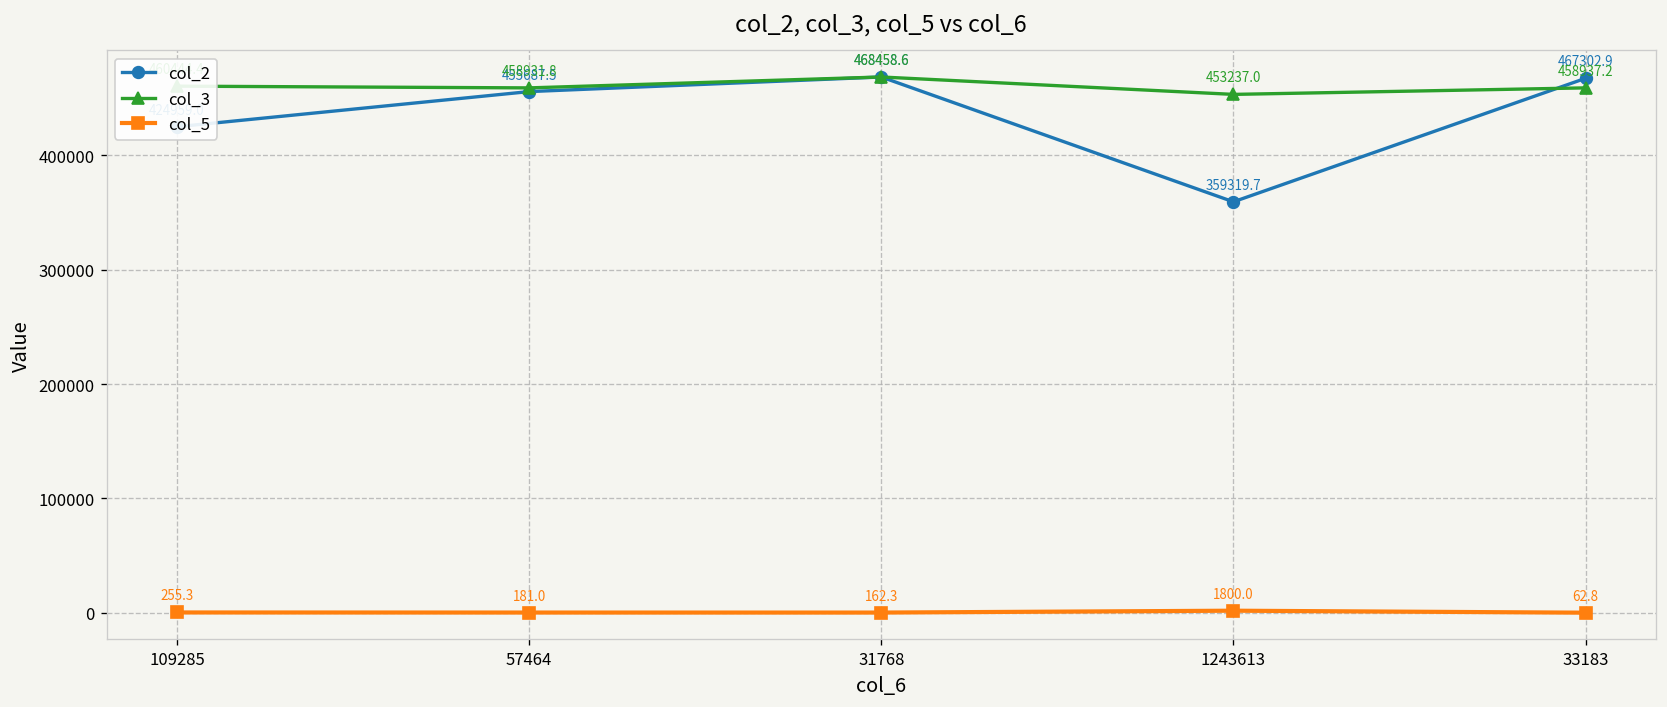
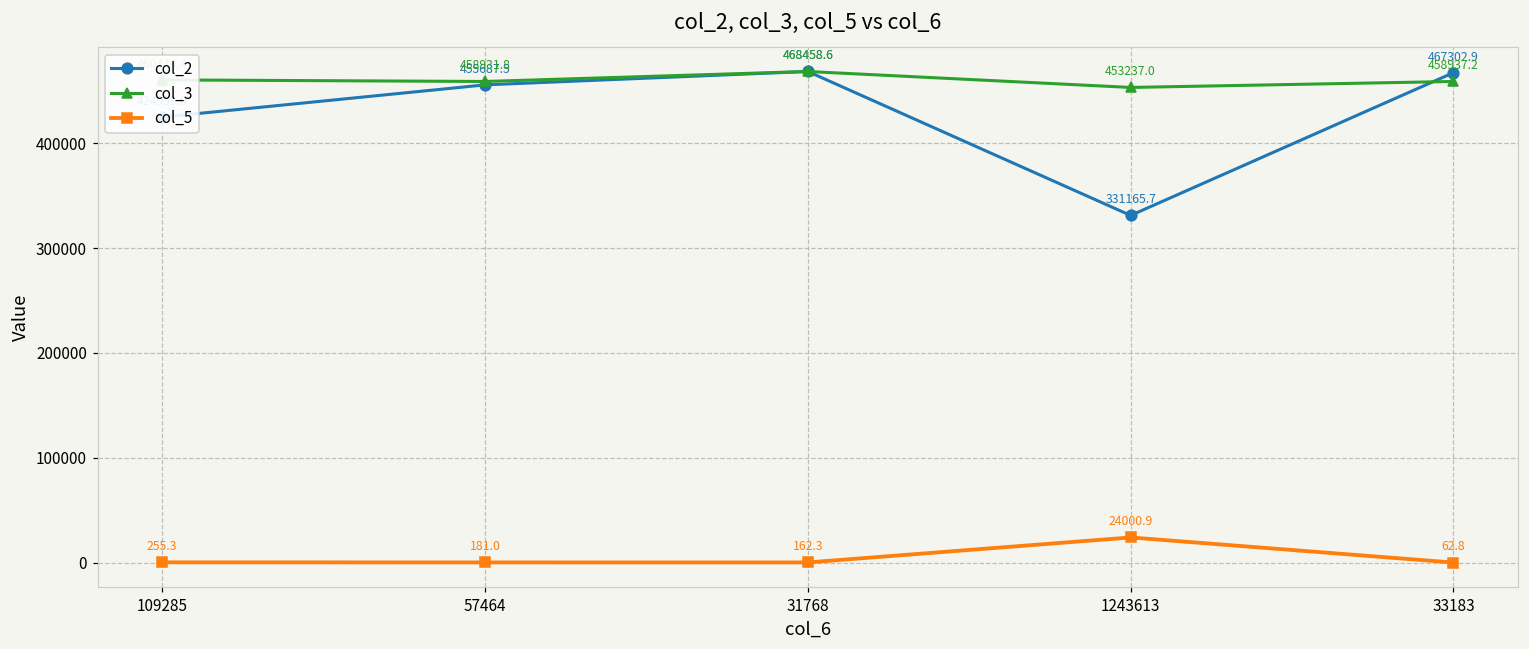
  {
    "col_2": {
-     "1243613": 359319.7
+     "1243613": 331165.7
    },
    "col_3": {
      "1243613": 453237.0
    },
    "col_5": {
      "109285": 255.3,
      "57464": 181.0,
      "31768": 162.3,
-     "1243613": 1800.0,
+     "1243613": 24000.9,
      "33183": 62.8
    }
  }
